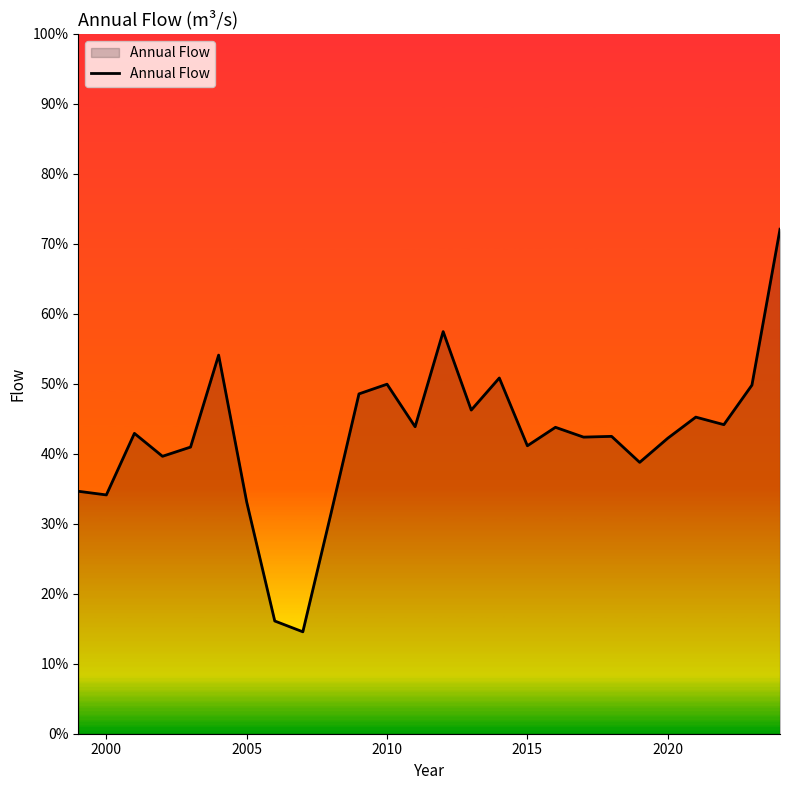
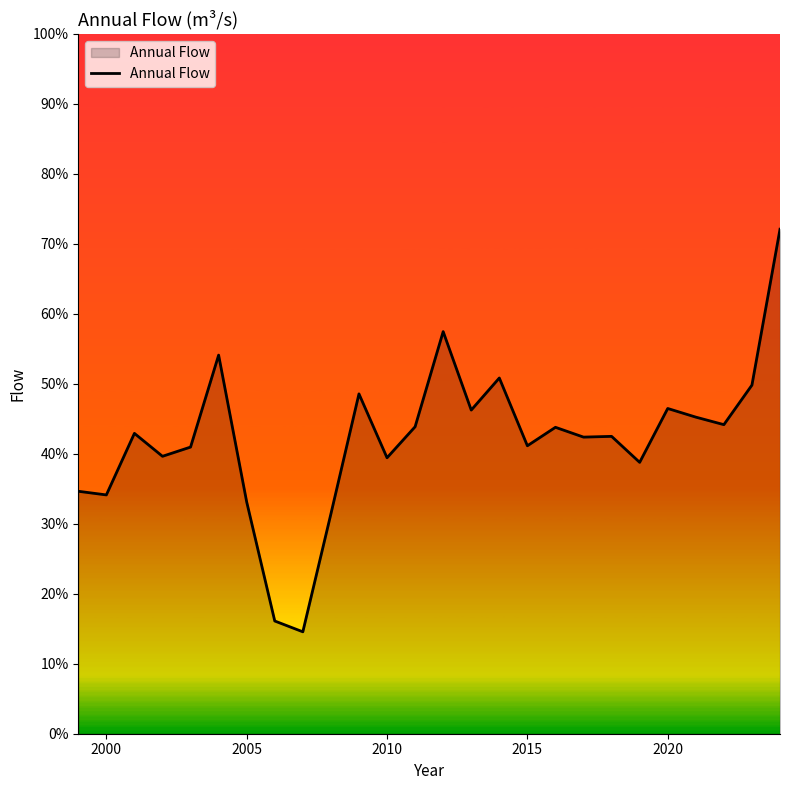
  {
    "2000": "34%",
    "2005": "33%",
-   "2010": "50%",
+   "2010": "39%",
    "2015": "41%",
-   "2020": "42%"
+   "2020": "46%"
  }
